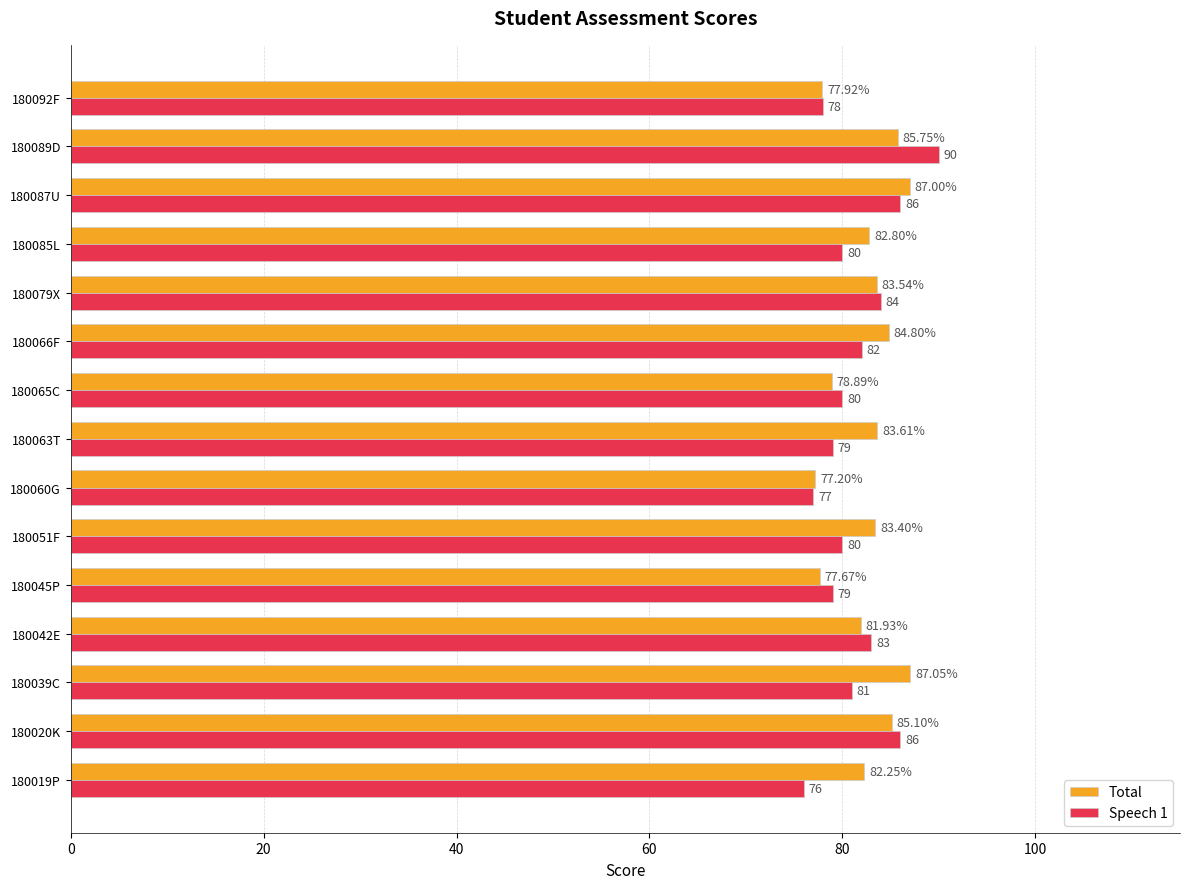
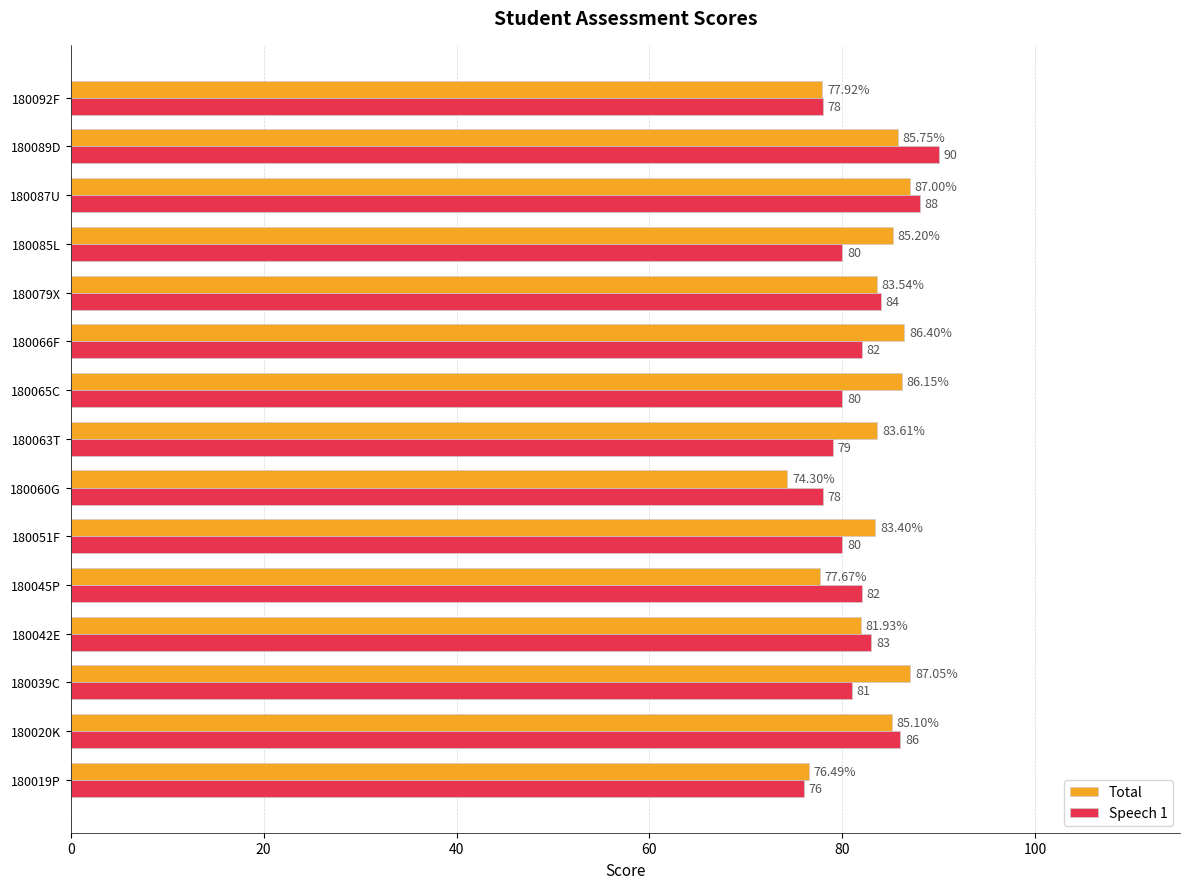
  {
    "Total": {
      "180092F": "77.92%",
      "180089D": "85.75%",
      "180087U": "87.00%",
-     "180085L": "82.80%",
+     "180085L": "85.20%",
      "180079X": "83.54%",
-     "180066F": "84.80%",
-     "180065C": "78.89%",
+     "180066F": "86.40%",
+     "180065C": "86.15%",
      "180063T": "83.61%",
-     "180060G": "77.20%",
+     "180060G": "74.30%",
      "180051F": "83.40%",
      "180045P": "77.67%",
      "180042E": "81.93%",
      "180039C": "87.05%",
      "180020K": "85.10%",
-     "180019P": "82.25%"
+     "180019P": "76.49%"
    },
    "Speech 1": {
      "180092F": "78",
      "180089D": "90",
-     "180087U": "86",
+     "180087U": "88",
      "180085L": "80",
      "180079X": "84",
      "180066F": "82",
      "180065C": "80",
      "180063T": "79",
-     "180060G": "77",
+     "180060G": "78",
      "180051F": "80",
-     "180045P": "79",
+     "180045P": "82",
      "180042E": "83",
      "180039C": "81",
      "180020K": "86",
      "180019P": "76"
    }
  }
